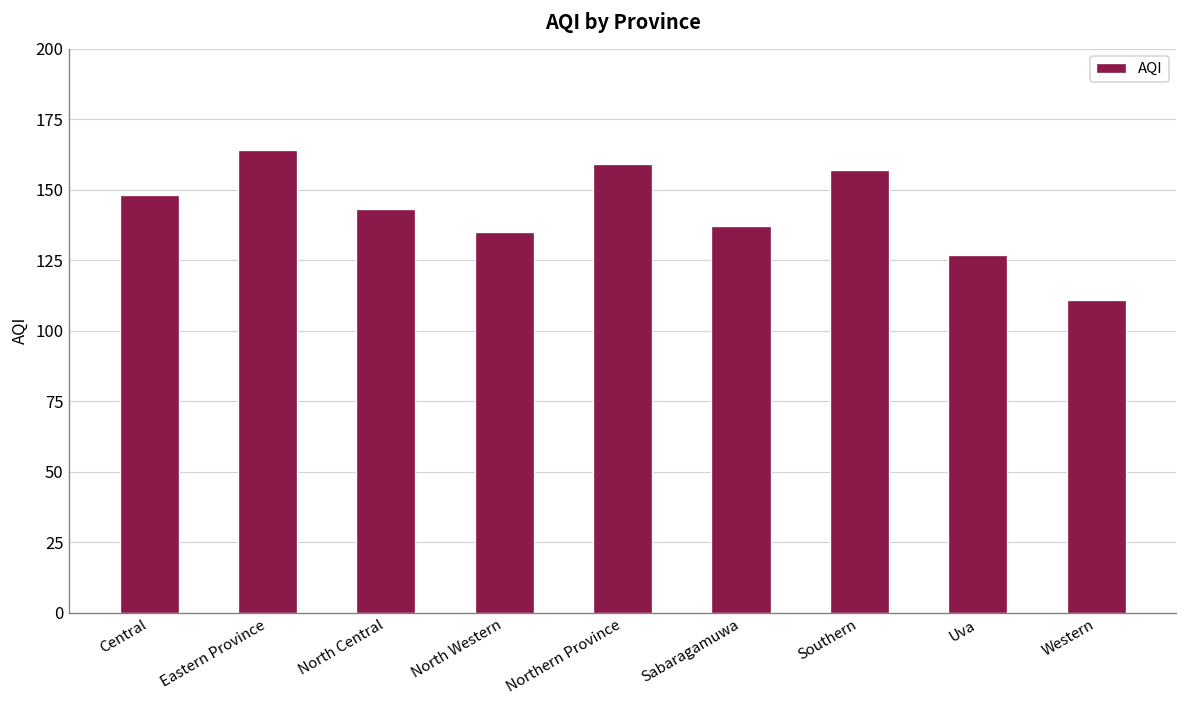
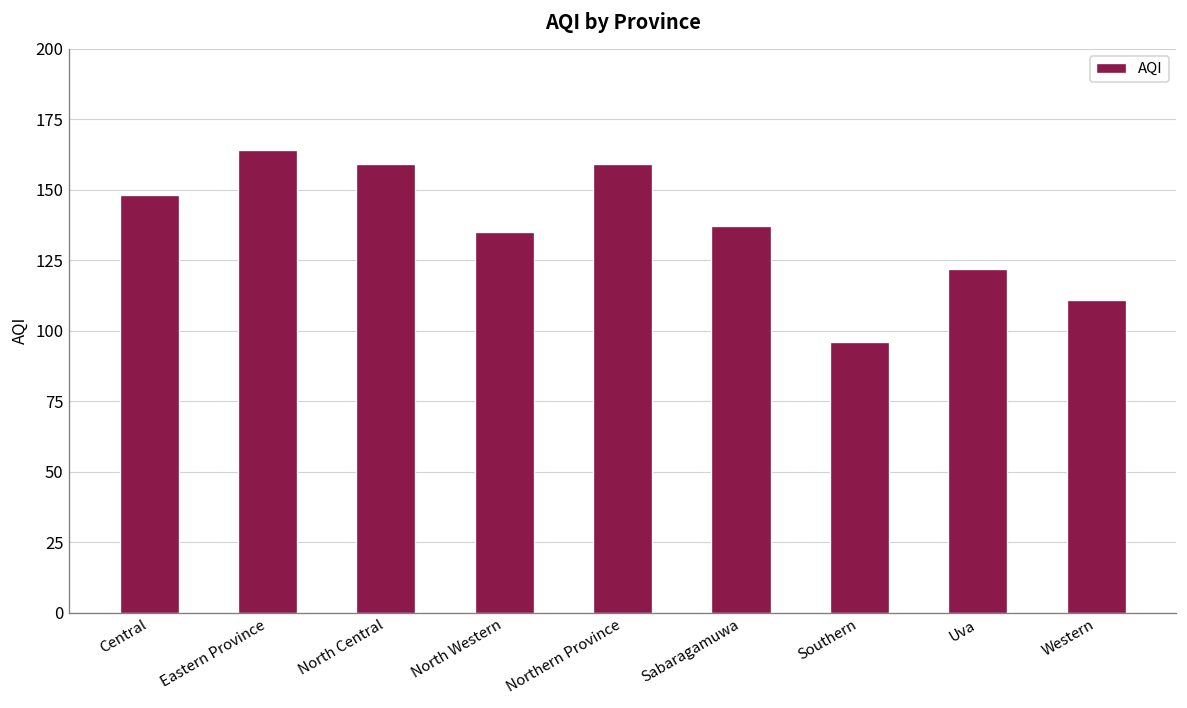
  {
    "Central": 148,
    "Eastern Province": 164,
-   "North Central": 143,
+   "North Central": 159,
    "North Western": 135,
    "Northern Province": 159,
    "Sabaragamuwa": 137,
-   "Southern": 157,
-   "Uva": 127,
+   "Southern": 96,
+   "Uva": 122,
    "Western": 111
  }
